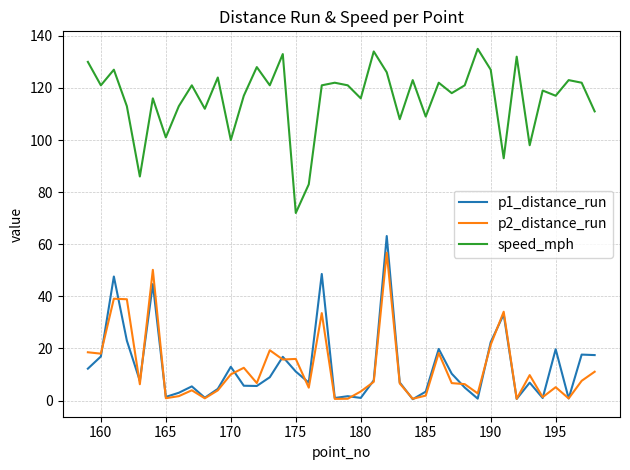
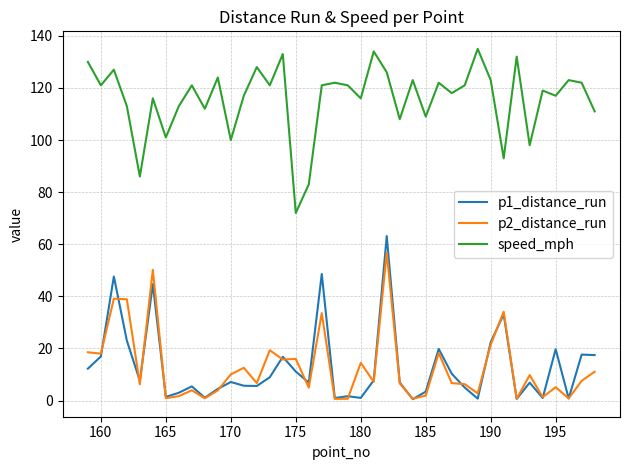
  {
    "p1_distance_run": {
      "160": 17,
-     "170": 13,
+     "170": 7,
      "175": 11,
      "180": 1,
      "185": 3,
      "190": 22,
      "195": 20
    },
    "p2_distance_run": {
      "160": 18,
      "170": 10,
      "175": 16,
-     "180": 3,
+     "180": 14,
      "185": 2,
      "190": 21,
      "195": 5
    },
    "speed_mph": {
      "160": 121,
      "165": 101,
      "170": 100,
      "175": 72,
      "180": 116,
      "185": 109,
-     "190": 127,
+     "190": 123,
      "195": 117
    }
  }
